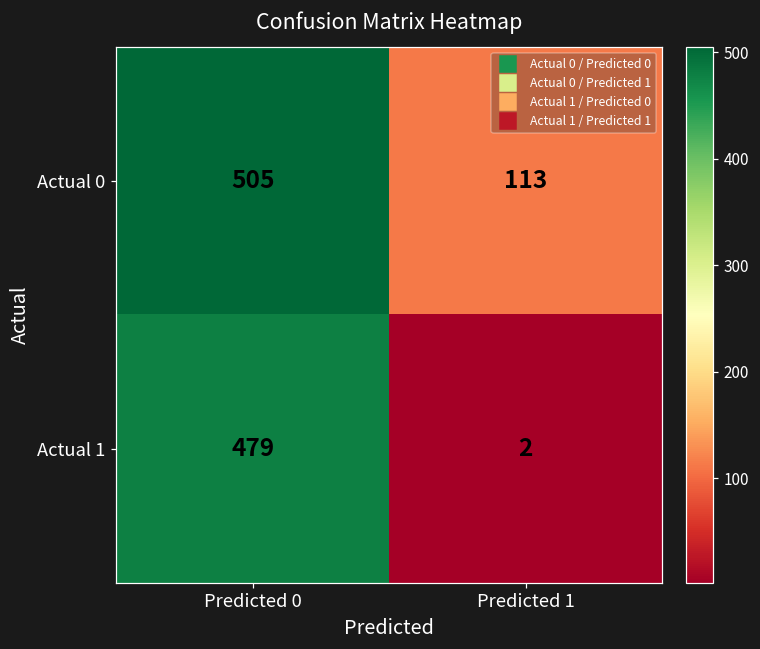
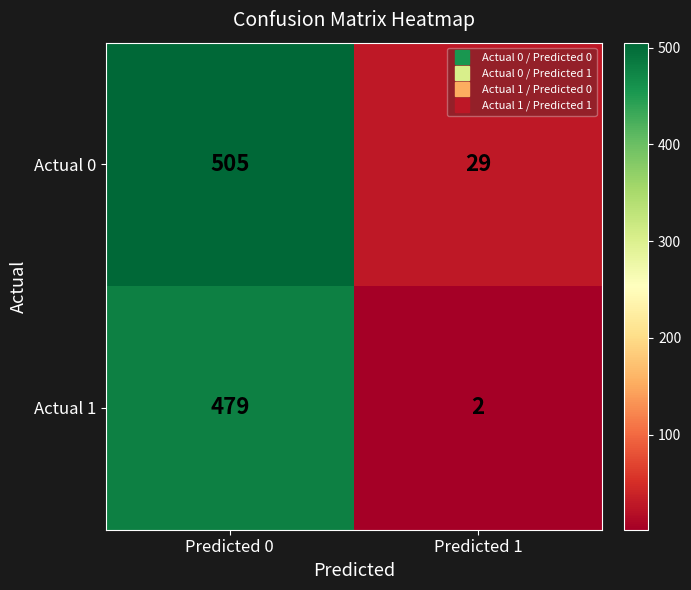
  {
    "Actual 0": {
      "Predicted 0": 505,
-     "Predicted 1": 113
+     "Predicted 1": 29
    },
    "Actual 1": {
      "Predicted 0": 479,
      "Predicted 1": 2
    }
  }
